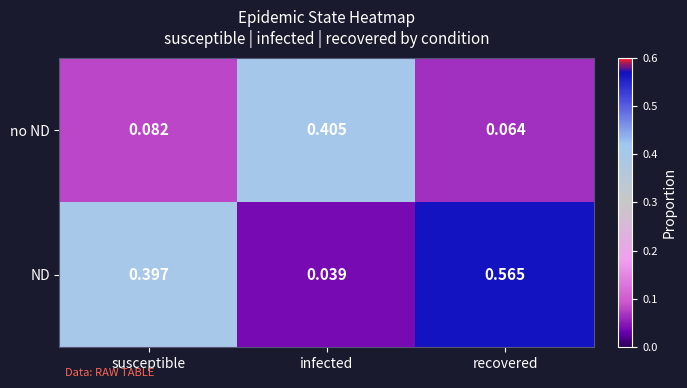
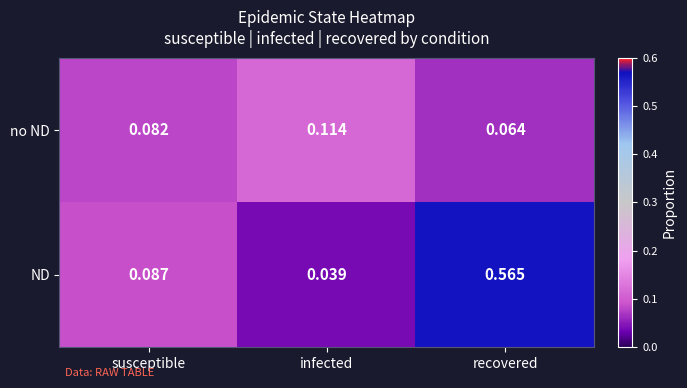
  {
    "no ND": {
      "susceptible": 0.082,
-     "infected": 0.405,
+     "infected": 0.114,
      "recovered": 0.064
    },
    "ND": {
-     "susceptible": 0.397,
+     "susceptible": 0.087,
      "infected": 0.039,
      "recovered": 0.565
    }
  }
